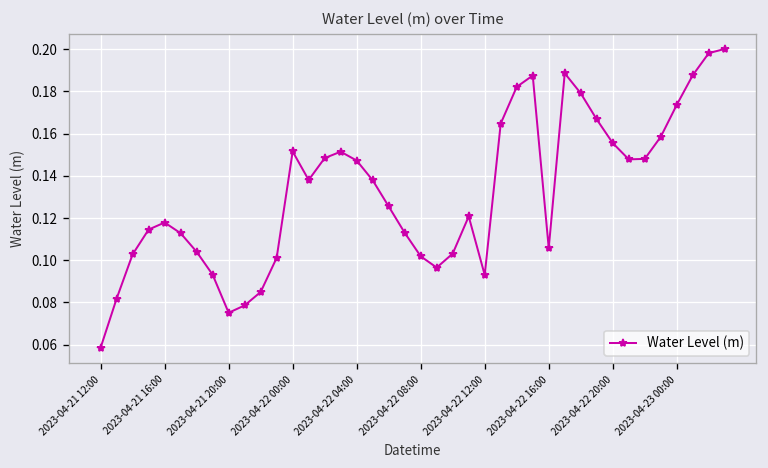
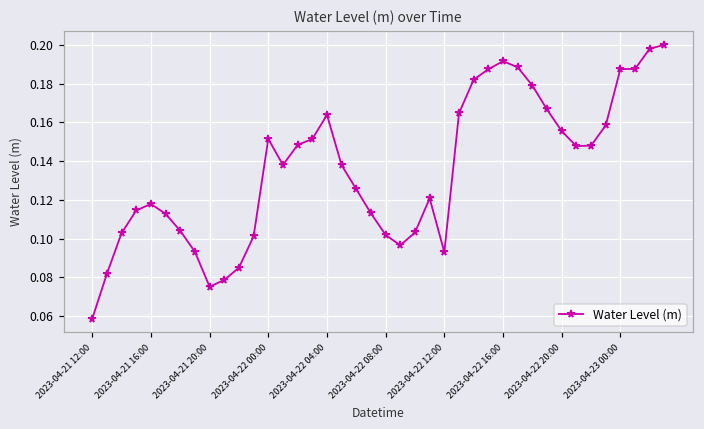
  {
    "2023-04-21 12:00": 0.059,
    "2023-04-21 16:00": 0.118,
    "2023-04-21 20:00": 0.075,
    "2023-04-22 00:00": 0.152,
-   "2023-04-22 04:00": 0.147,
+   "2023-04-22 04:00": 0.164,
    "2023-04-22 08:00": 0.102,
    "2023-04-22 12:00": 0.093,
-   "2023-04-22 16:00": 0.106,
+   "2023-04-22 16:00": 0.192,
    "2023-04-22 20:00": 0.156,
-   "2023-04-23 00:00": 0.174
+   "2023-04-23 00:00": 0.188
  }
